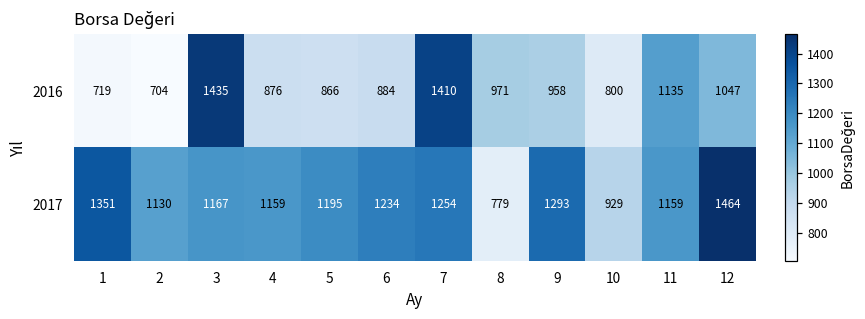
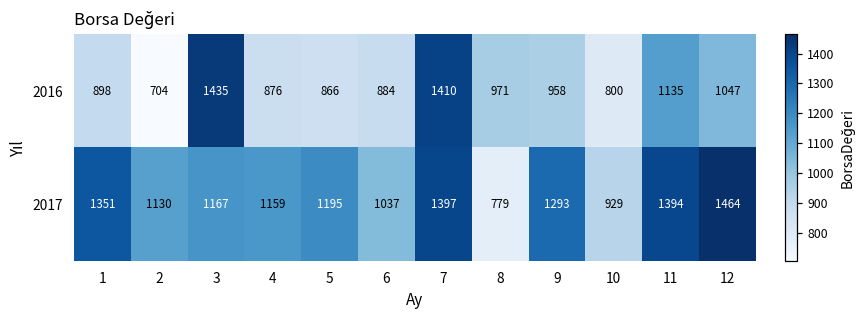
  {
    "2016": {
-     "1": 719,
+     "1": 898,
      "2": 704,
      "3": 1435,
      "4": 876,
      "5": 866,
      "6": 884,
      "7": 1410,
      "8": 971,
      "9": 958,
      "10": 800,
      "11": 1135,
      "12": 1047
    },
    "2017": {
      "1": 1351,
      "2": 1130,
      "3": 1167,
      "4": 1159,
      "5": 1195,
-     "6": 1234,
-     "7": 1254,
+     "6": 1037,
+     "7": 1397,
      "8": 779,
      "9": 1293,
      "10": 929,
-     "11": 1159,
+     "11": 1394,
      "12": 1464
    }
  }
